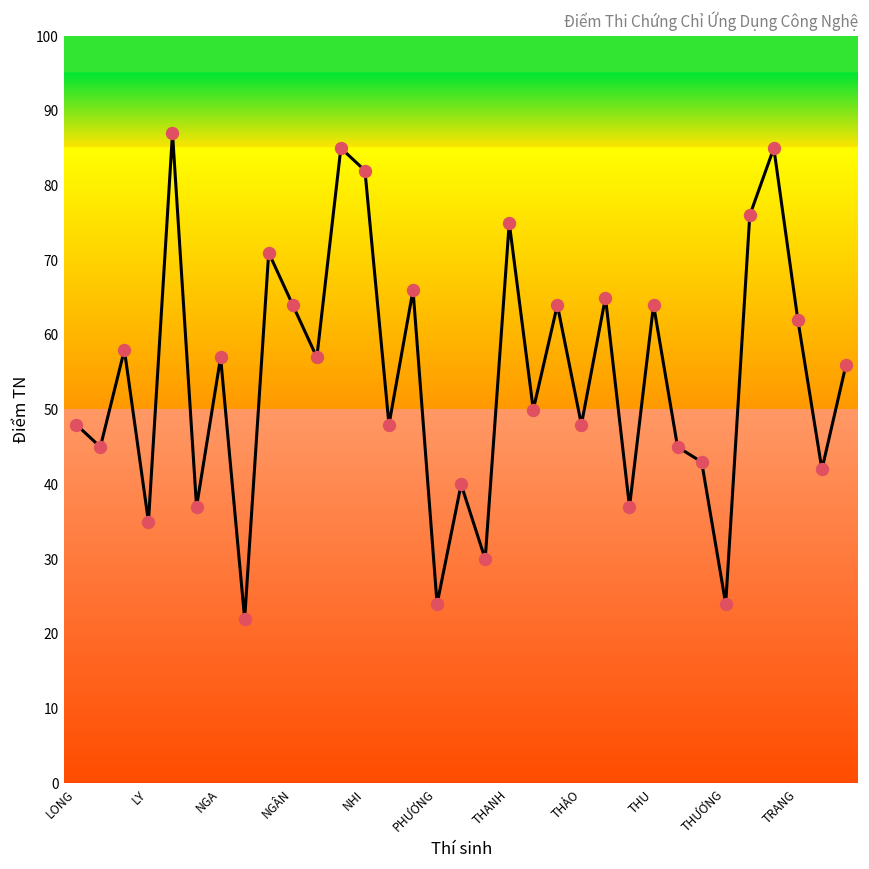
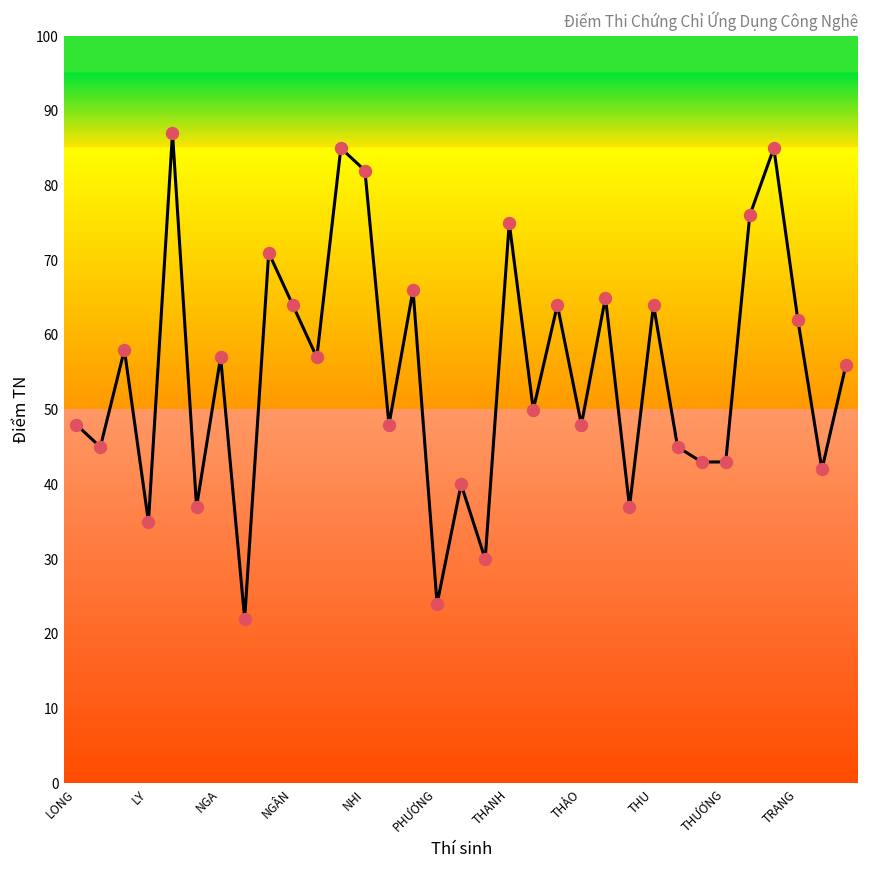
  {
    "LONG": 48,
    "NHI": 82,
    "THANH": 75,
-   "THƯƠNG": 24
+   "THƯƠNG": 43
  }
